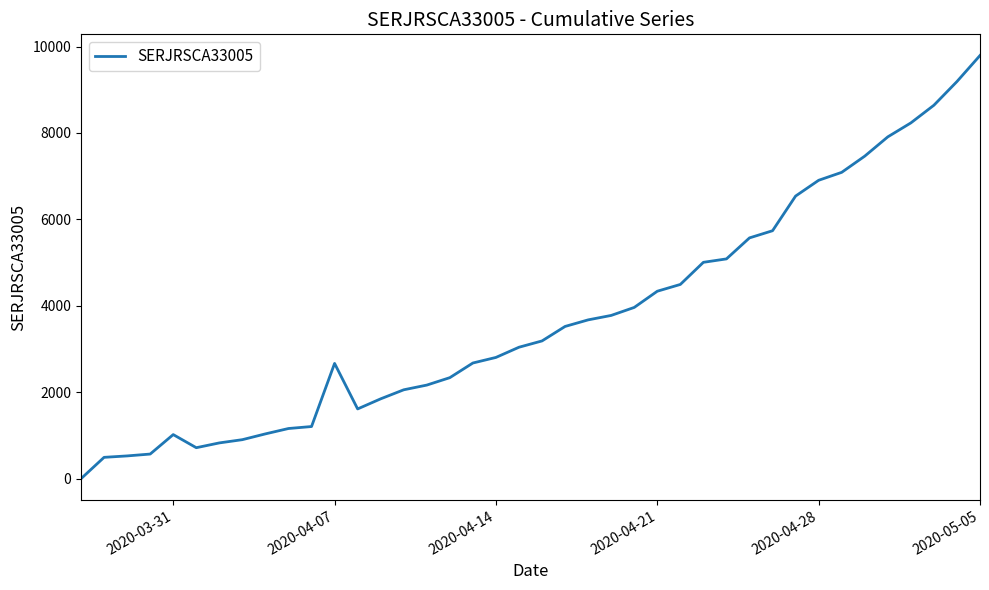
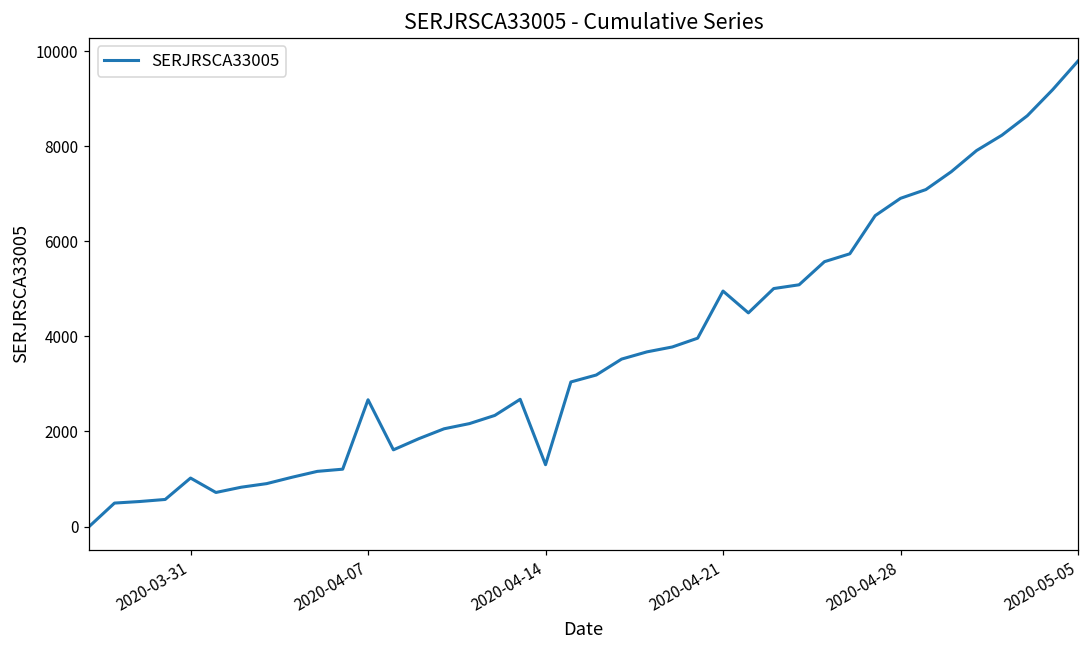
  {
    "2020-03-31": 1000,
    "2020-04-07": 2700,
-   "2020-04-14": 2800,
-   "2020-04-21": 4300,
+   "2020-04-14": 1300,
+   "2020-04-21": 5000,
    "2020-04-28": 6900,
    "2020-05-05": 9800
  }
